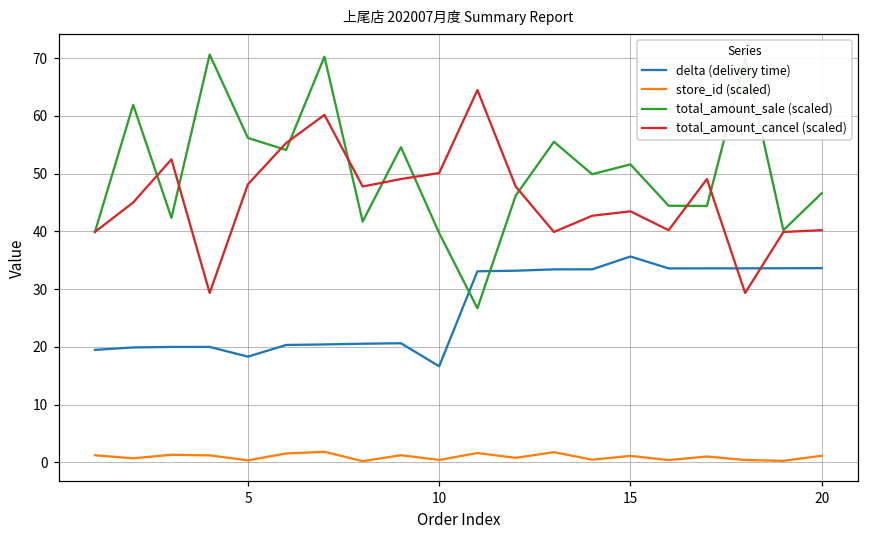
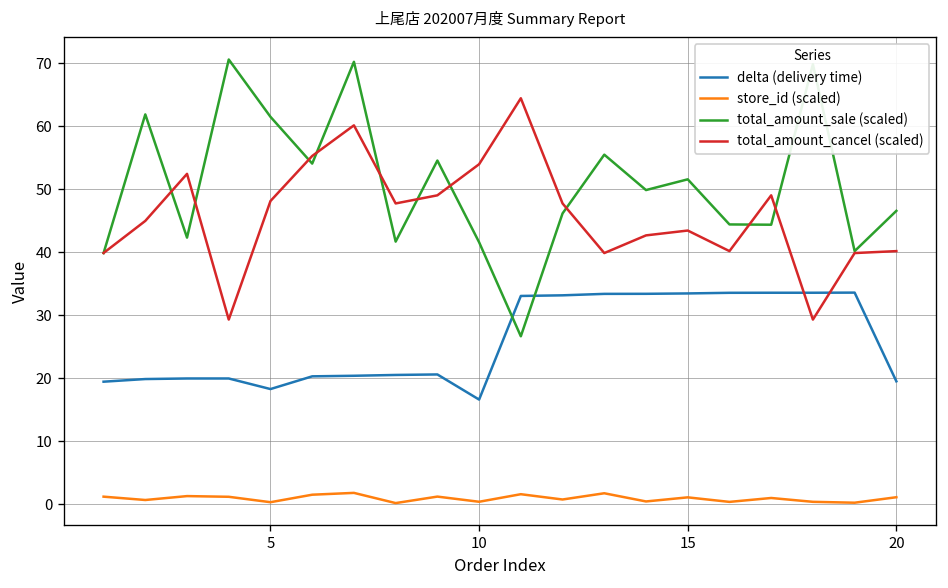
  {
    "delta (delivery time)": {
      "5": 18,
      "10": 17,
-     "15": 36,
-     "20": 34
+     "15": 33,
+     "20": 20
    },
    "store_id (scaled)": {
      "5": 0,
      "10": 0,
      "15": 1,
      "20": 1
    },
    "total_amount_sale (scaled)": {
-     "5": 56,
-     "10": 40,
+     "5": 62,
+     "10": 42,
      "15": 52,
      "20": 47
    },
    "total_amount_cancel (scaled)": {
      "5": 48,
-     "10": 50,
+     "10": 54,
      "15": 43,
      "20": 40
    }
  }
